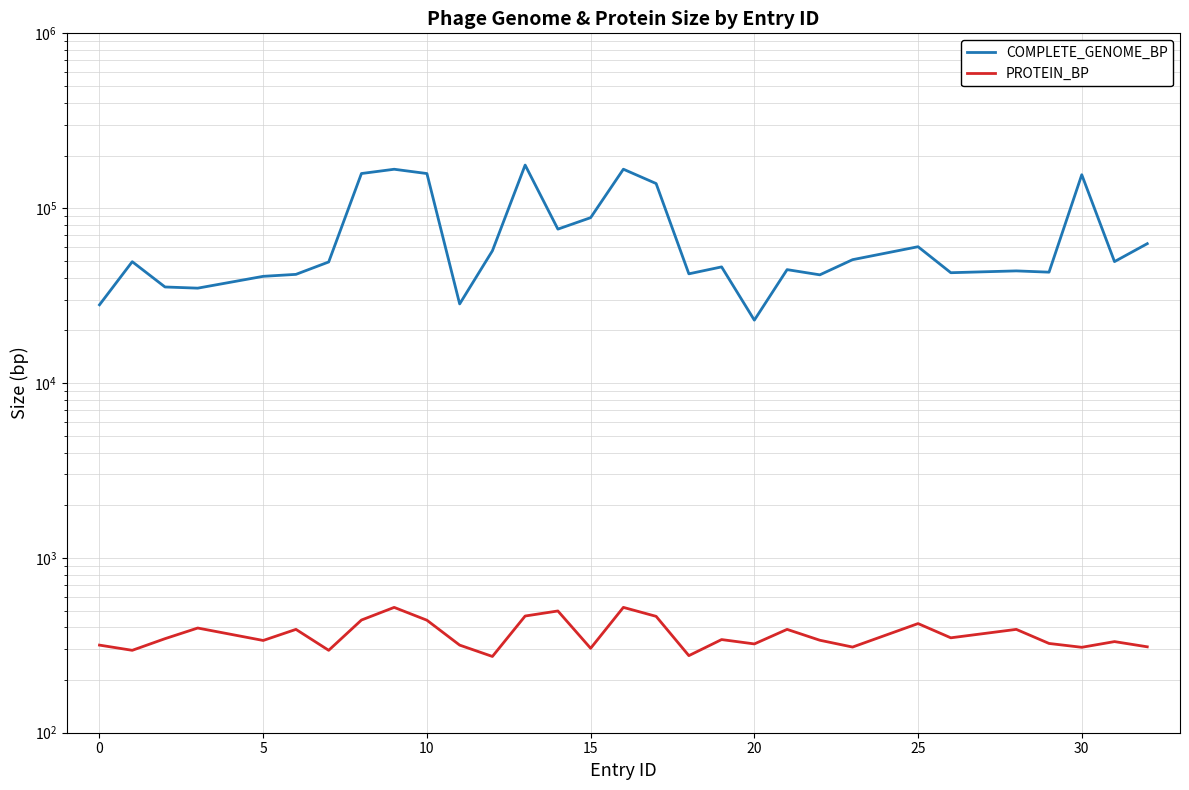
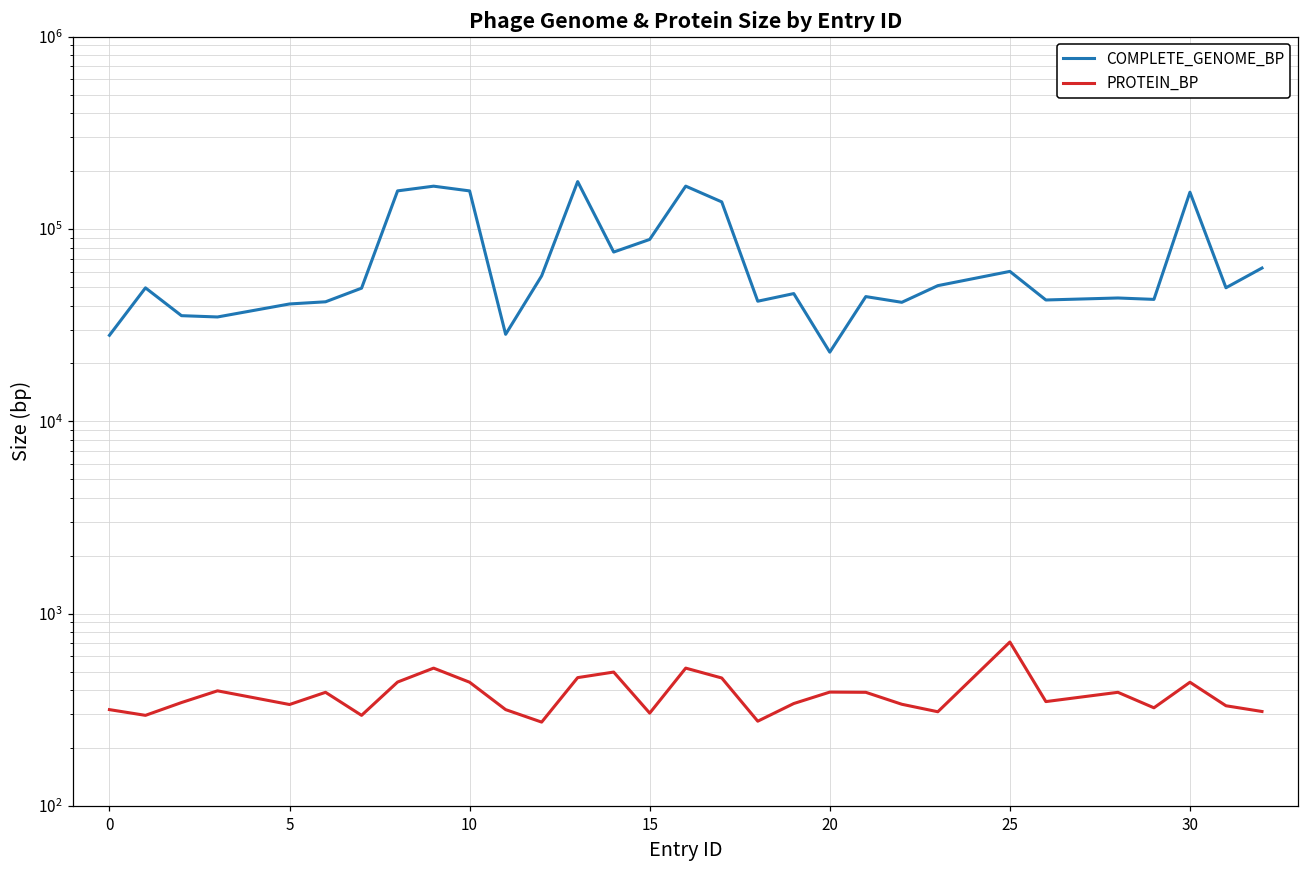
  {
    "COMPLETE_GENOME_BP": {
      "0": 28000,
      "5": 41000,
      "10": 160000,
      "15": 90000,
      "20": 23000,
      "25": 60000,
      "30": 160000
    },
    "PROTEIN_BP": {
      "0": 320,
      "5": 340,
      "10": 440,
      "15": 300,
-     "20": 320,
-     "25": 420,
-     "30": 310
+     "20": 390,
+     "25": 710,
+     "30": 440
    }
  }
